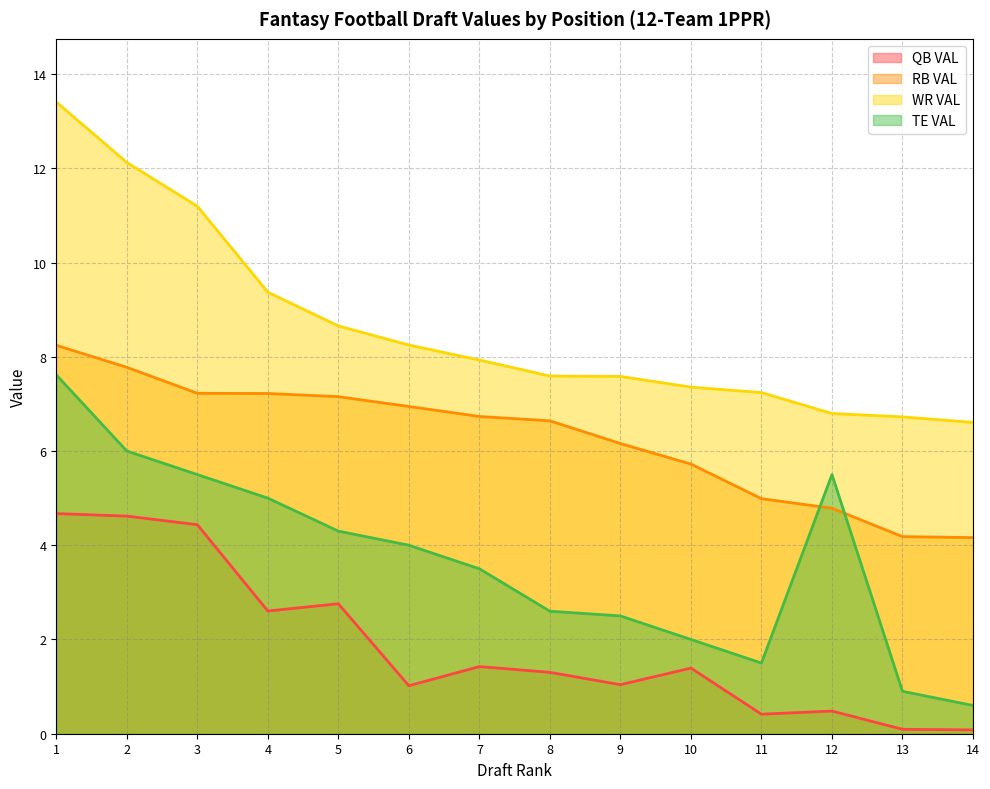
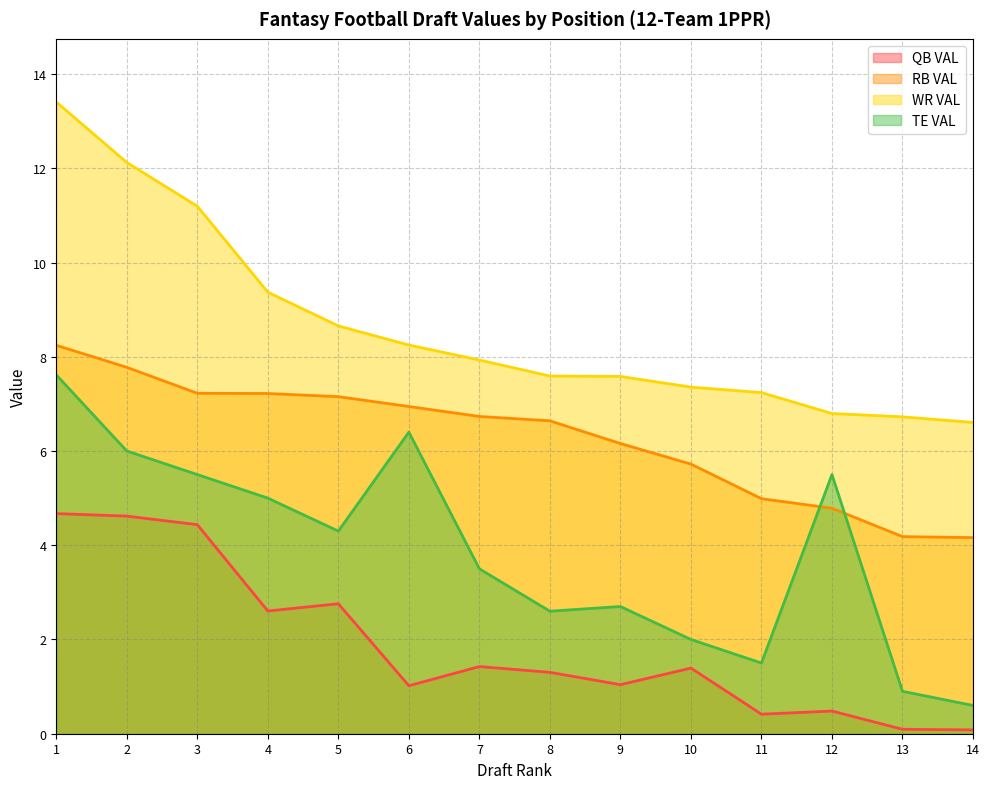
  {
    "QB VAL": {
      "1": 4.7,
      "2": 4.6,
      "3": 4.4,
      "4": 2.6,
      "5": 2.8,
      "6": 1.0,
      "7": 1.4,
      "8": 1.3,
      "9": 1.0,
      "10": 1.4,
      "11": 0.4,
      "12": 0.5,
      "13": 0.1,
      "14": 0.1
    },
    "TE VAL": {
      "1": 7.6,
      "2": 6.0,
      "3": 5.5,
      "4": 5.0,
      "5": 4.3,
-     "6": 4.0,
+     "6": 6.4,
      "7": 3.5,
      "8": 2.6,
-     "9": 2.5,
+     "9": 2.7,
      "10": 2.0,
      "11": 1.5,
      "12": 5.5,
      "13": 0.9,
      "14": 0.6
    }
  }
